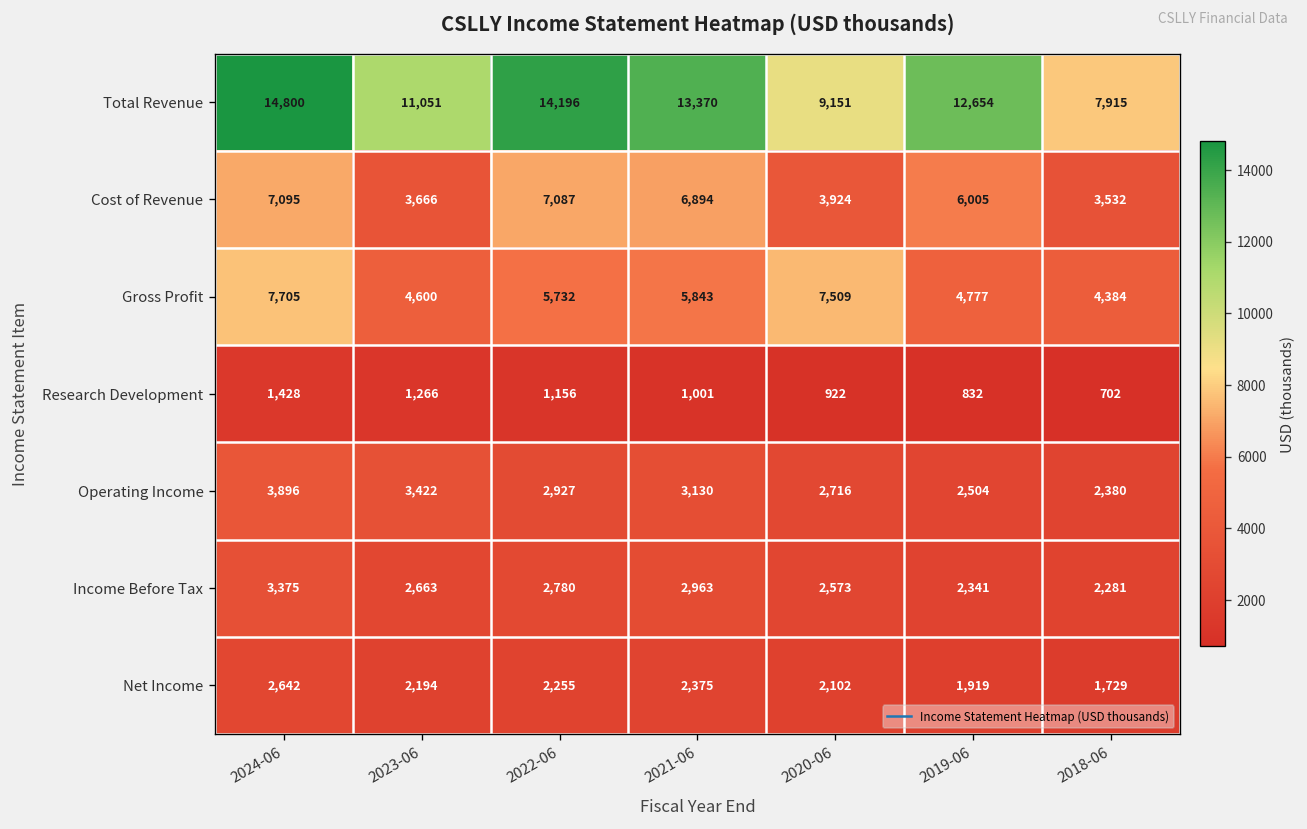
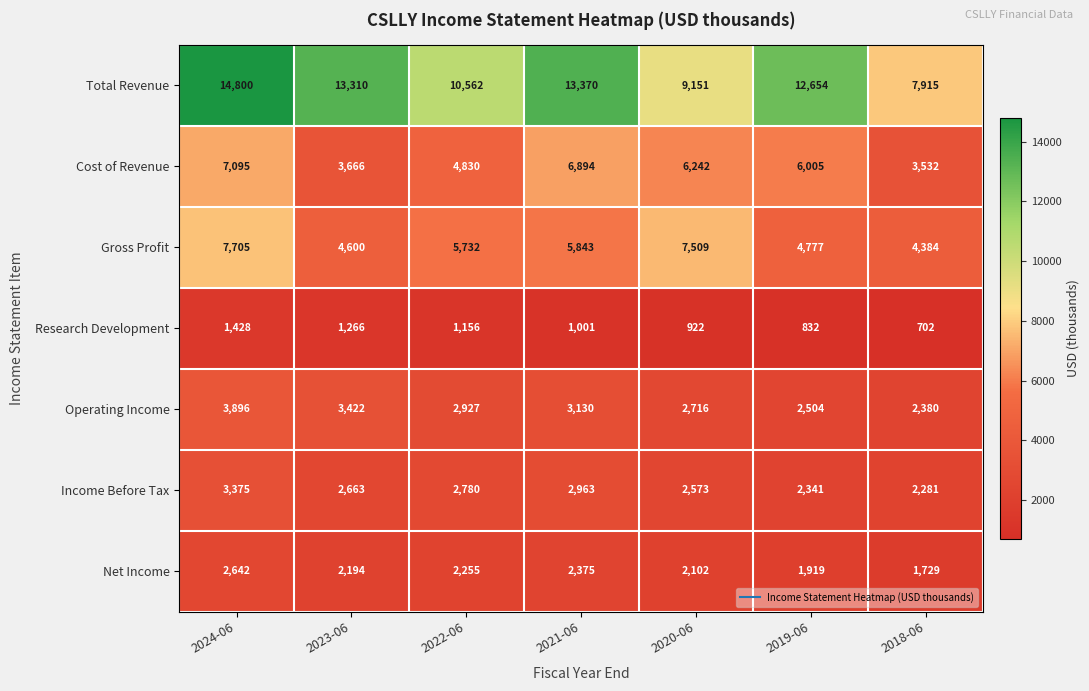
  {
    "Total Revenue": {
      "2024-06": "14,800",
-     "2023-06": "11,051",
-     "2022-06": "14,196",
+     "2023-06": "13,310",
+     "2022-06": "10,562",
      "2021-06": "13,370",
      "2020-06": "9,151",
      "2019-06": "12,654",
      "2018-06": "7,915"
    },
    "Cost of Revenue": {
      "2024-06": "7,095",
      "2023-06": "3,666",
-     "2022-06": "7,087",
+     "2022-06": "4,830",
      "2021-06": "6,894",
-     "2020-06": "3,924",
+     "2020-06": "6,242",
      "2019-06": "6,005",
      "2018-06": "3,532"
    },
    "Gross Profit": {
      "2024-06": "7,705",
      "2023-06": "4,600",
      "2022-06": "5,732",
      "2021-06": "5,843",
      "2020-06": "7,509",
      "2019-06": "4,777",
      "2018-06": "4,384"
    },
    "Research Development": {
      "2024-06": "1,428",
      "2023-06": "1,266",
      "2022-06": "1,156",
      "2021-06": "1,001",
      "2020-06": "922",
      "2019-06": "832",
      "2018-06": "702"
    },
    "Operating Income": {
      "2024-06": "3,896",
      "2023-06": "3,422",
      "2022-06": "2,927",
      "2021-06": "3,130",
      "2020-06": "2,716",
      "2019-06": "2,504",
      "2018-06": "2,380"
    },
    "Income Before Tax": {
      "2024-06": "3,375",
      "2023-06": "2,663",
      "2022-06": "2,780",
      "2021-06": "2,963",
      "2020-06": "2,573",
      "2019-06": "2,341",
      "2018-06": "2,281"
    },
    "Net Income": {
      "2024-06": "2,642",
      "2023-06": "2,194",
      "2022-06": "2,255",
      "2021-06": "2,375",
      "2020-06": "2,102",
      "2019-06": "1,919",
      "2018-06": "1,729"
    }
  }
